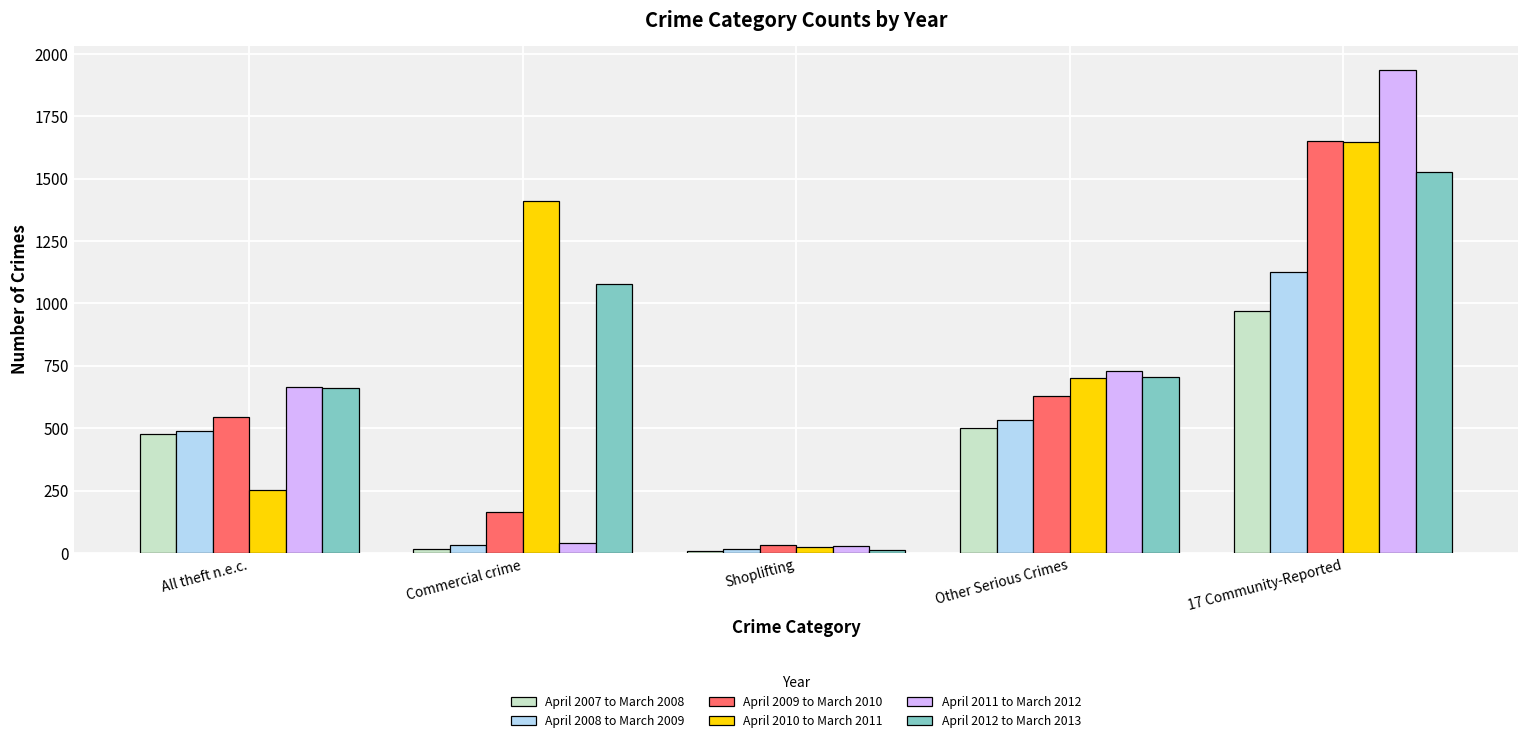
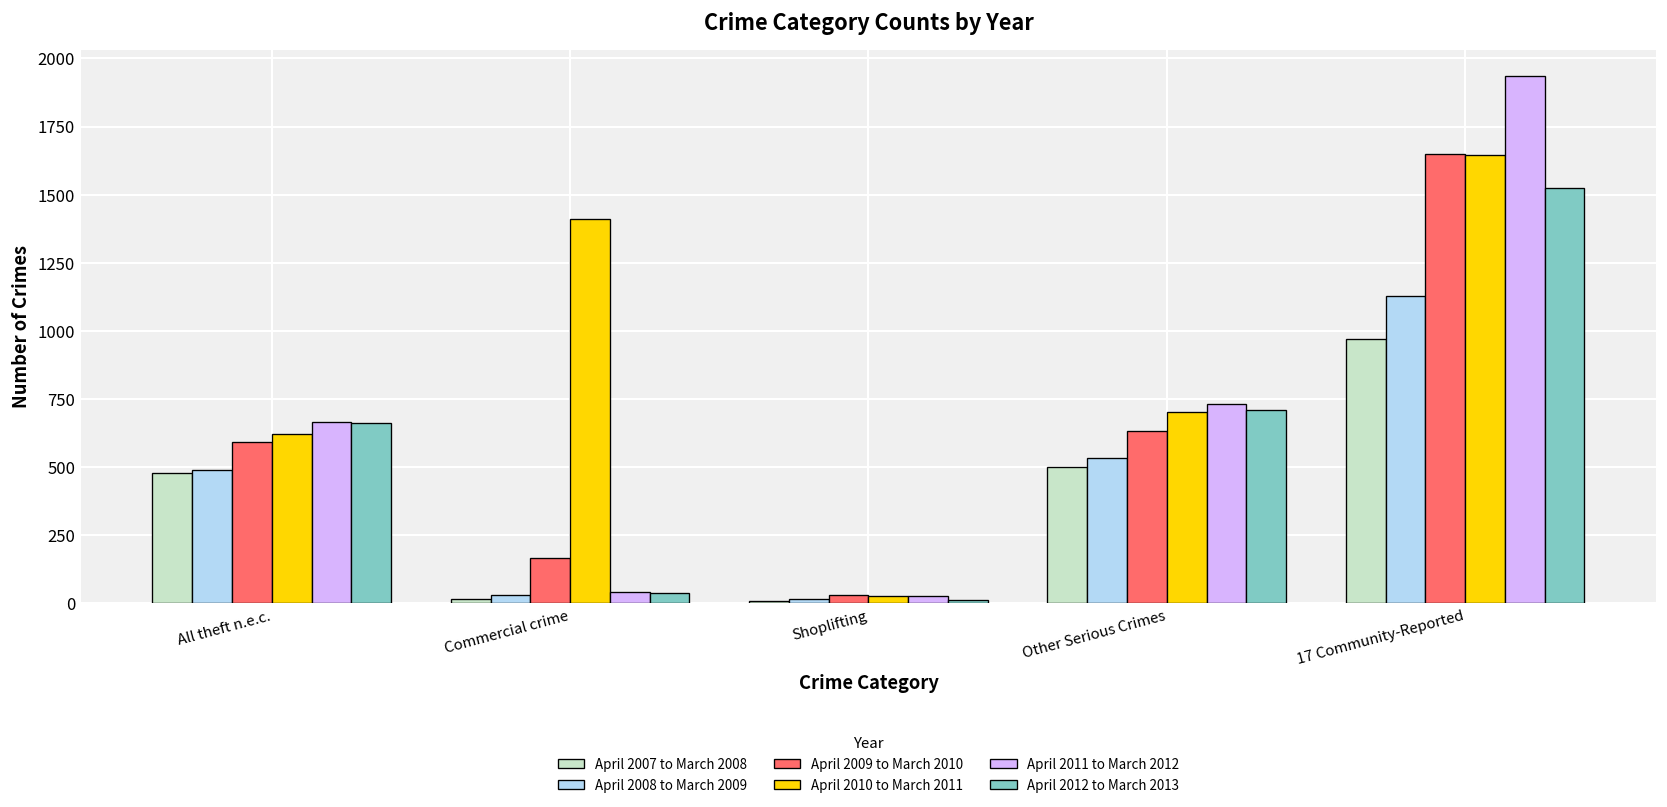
  {
    "April 2009 to March 2010": {
-     "All theft n.e.c.": 540,
+     "All theft n.e.c.": 590,
      "Commercial crime": 170,
      "Shoplifting": 30,
      "Other Serious Crimes": 630,
      "17 Community-Reported": 1650
    },
    "April 2010 to March 2011": {
-     "All theft n.e.c.": 250,
+     "All theft n.e.c.": 620,
      "Commercial crime": 1410,
      "Shoplifting": 20,
      "Other Serious Crimes": 700,
      "17 Community-Reported": 1650
    },
    "April 2012 to March 2013": {
      "All theft n.e.c.": 660,
-     "Commercial crime": 1080,
+     "Commercial crime": 40,
      "Shoplifting": 10,
      "Other Serious Crimes": 710,
      "17 Community-Reported": 1530
    }
  }
